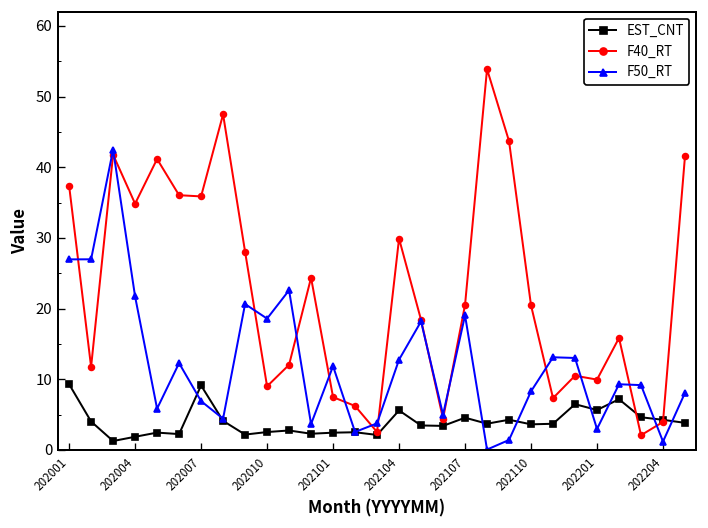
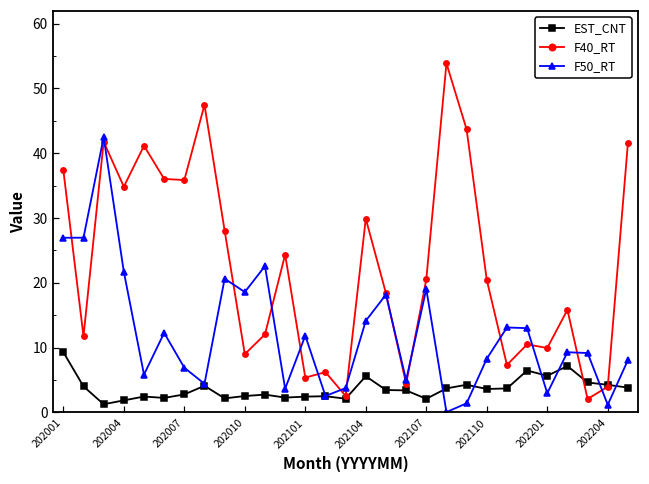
  {
    "EST_CNT": {
      "202001": 9,
      "202004": 2,
-     "202007": 9,
+     "202007": 3,
      "202010": 3,
      "202101": 2,
      "202104": 6,
-     "202107": 5,
+     "202107": 2,
      "202110": 4,
      "202201": 6
    },
    "F40_RT": {
      "202001": 37,
      "202004": 35,
      "202007": 36,
      "202010": 9,
-     "202101": 7,
+     "202101": 5,
      "202104": 30,
      "202107": 21,
      "202110": 20,
      "202201": 10
    },
    "F50_RT": {
      "202001": 27,
      "202004": 22,
      "202007": 7,
      "202010": 19,
      "202101": 12,
-     "202104": 13,
+     "202104": 14,
      "202107": 19,
      "202110": 8,
      "202201": 3,
      "202204": 1
    }
  }
